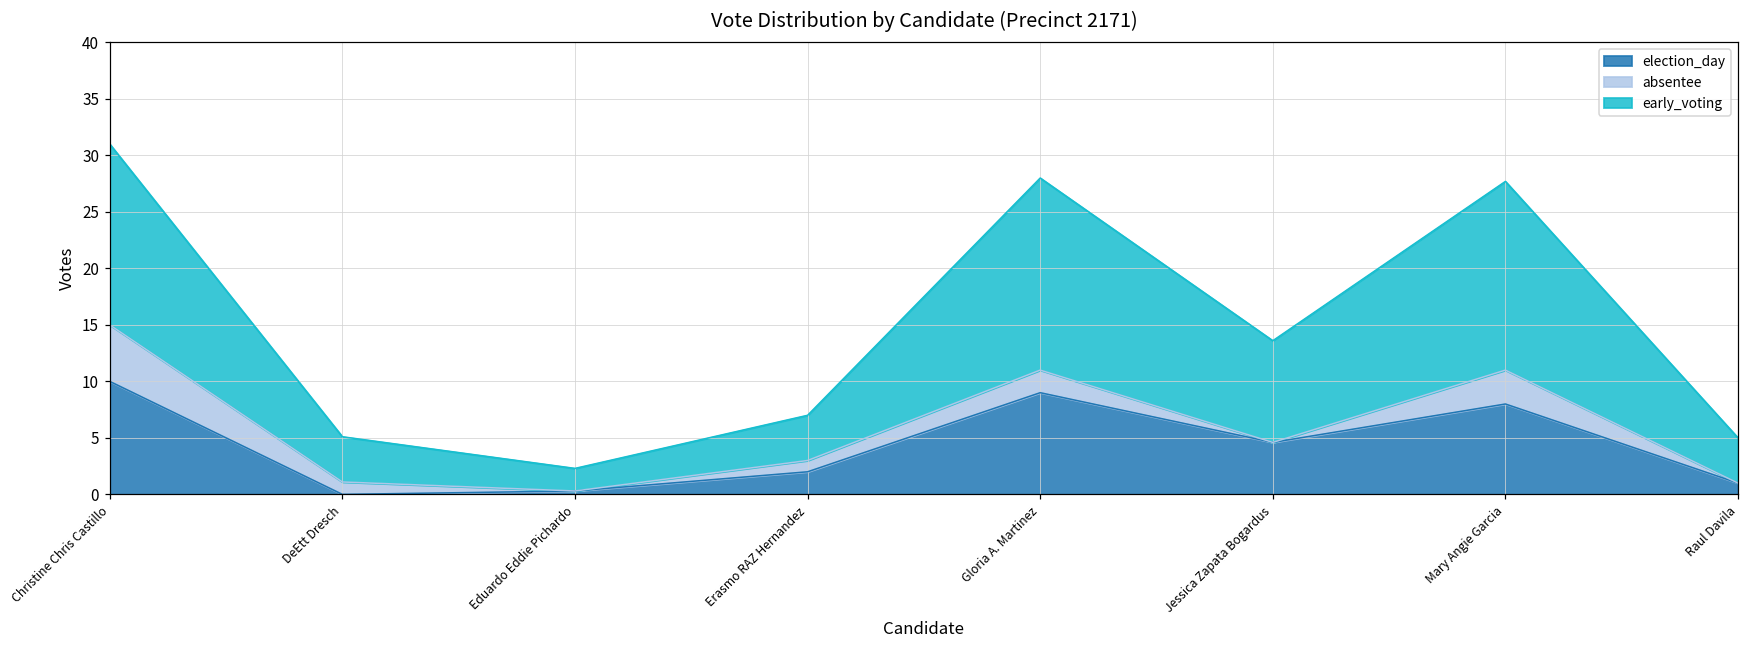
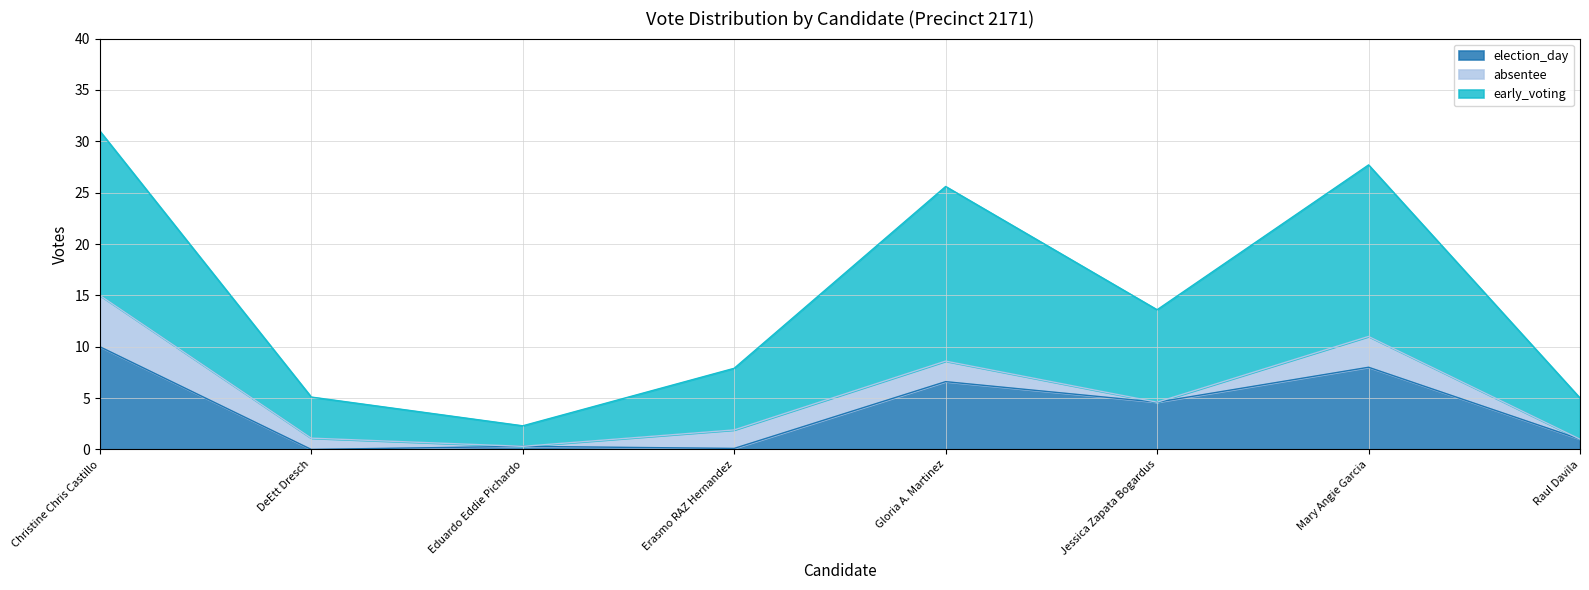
  {
    "election_day": {
      "Christine Chris Castillo": 10.0,
      "DeEtt Dresch": 0.0,
-     "Erasmo RAZ Hernandez": 2.0,
-     "Gloria A. Martinez": 9.0,
+     "Erasmo RAZ Hernandez": 0.1,
+     "Gloria A. Martinez": 6.6,
      "Mary Angie Garcia": 8.0
    },
    "absentee": {
      "Christine Chris Castillo": 5.0,
      "DeEtt Dresch": 1.1,
-     "Erasmo RAZ Hernandez": 1.0,
+     "Erasmo RAZ Hernandez": 1.8,
      "Gloria A. Martinez": 2.0,
      "Mary Angie Garcia": 3.0
    },
    "early_voting": {
      "Christine Chris Castillo": 16,
      "DeEtt Dresch": 4,
      "Eduardo Eddie Pichardo": 2,
-     "Erasmo RAZ Hernandez": 4,
+     "Erasmo RAZ Hernandez": 6,
      "Gloria A. Martinez": 17,
      "Jessica Zapata Bogardus": 9,
      "Mary Angie Garcia": 16.7,
      "Raul Davila": 4
    }
  }
